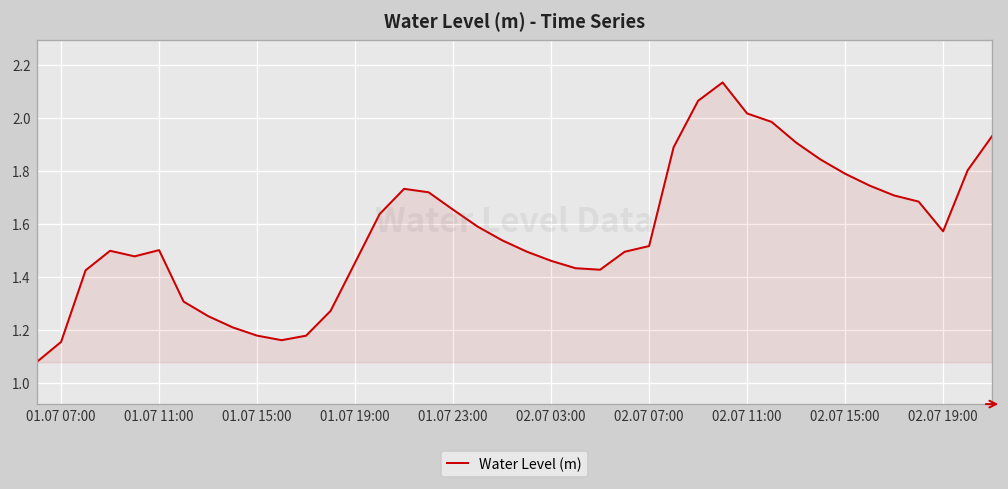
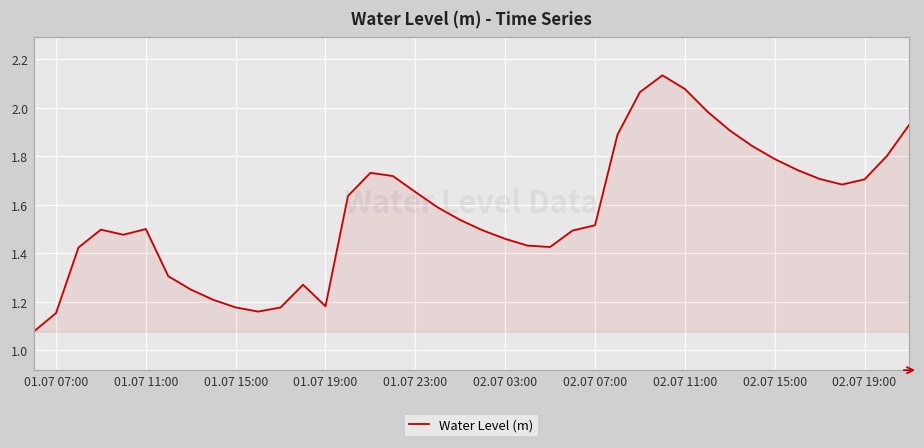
  {
    "01.07 07:00": 1.15,
    "01.07 11:00": 1.50,
    "01.07 15:00": 1.18,
-   "01.07 19:00": 1.45,
+   "01.07 19:00": 1.18,
    "01.07 23:00": 1.65,
    "02.07 03:00": 1.46,
    "02.07 07:00": 1.52,
-   "02.07 11:00": 2.02,
+   "02.07 11:00": 2.08,
    "02.07 15:00": 1.79,
-   "02.07 19:00": 1.57
+   "02.07 19:00": 1.71
  }
